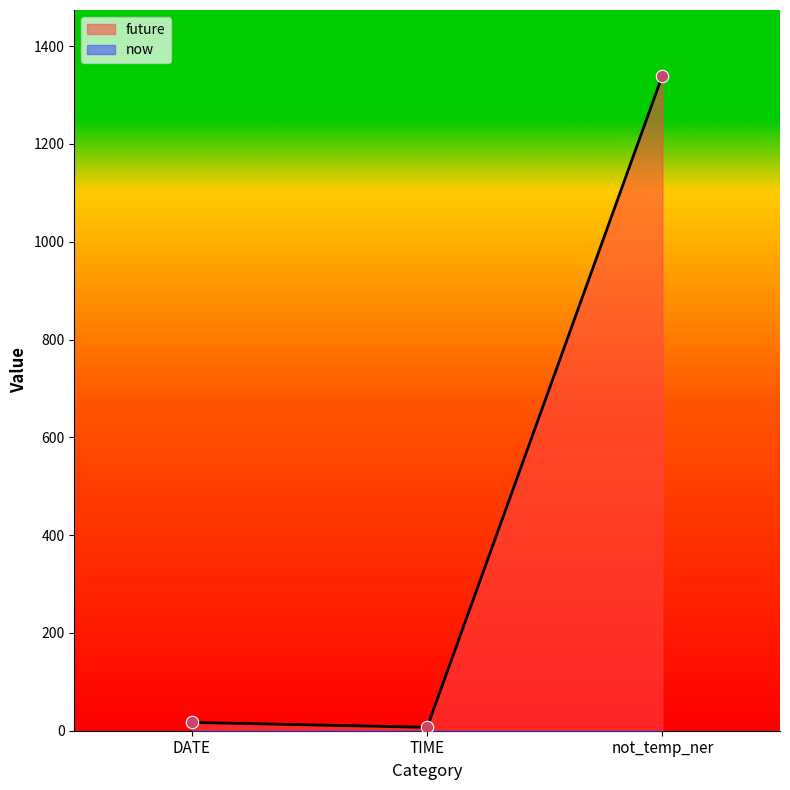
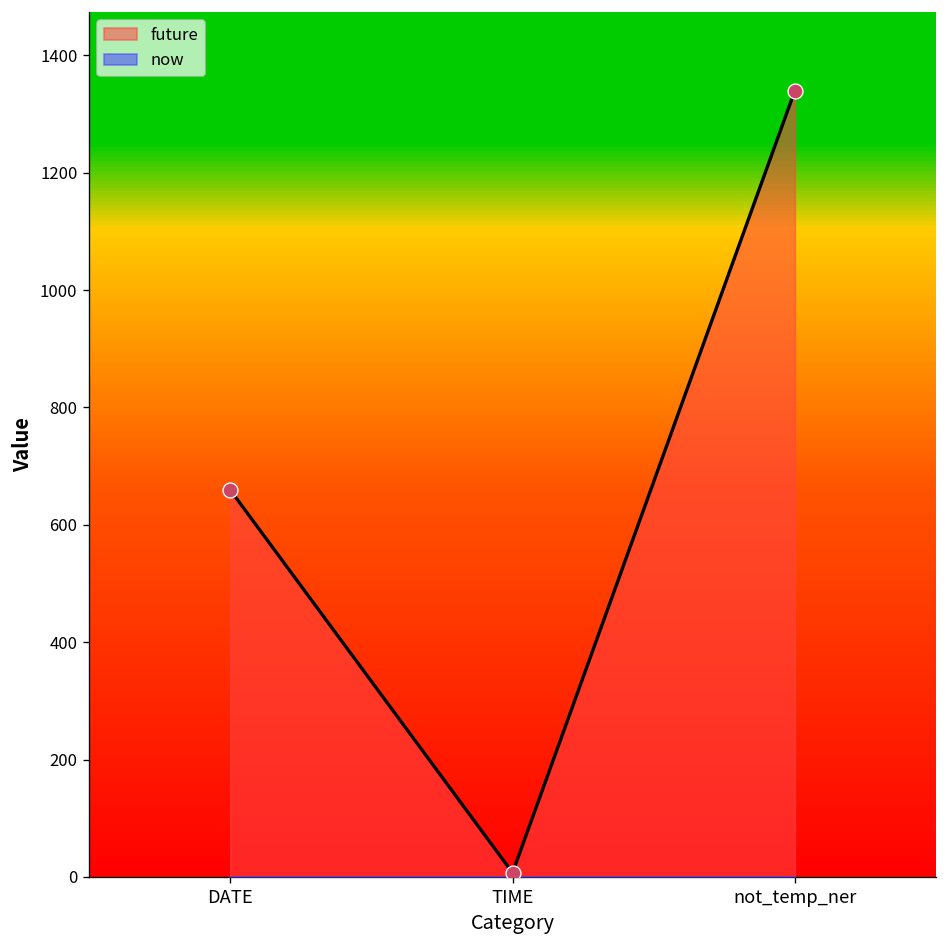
  {
    "future": {
-     "DATE": 20,
+     "DATE": 660,
      "TIME": 10,
      "not_temp_ner": 1340
    },
    "now": {
      "DATE": 0,
      "TIME": 0,
      "not_temp_ner": 0
    }
  }
